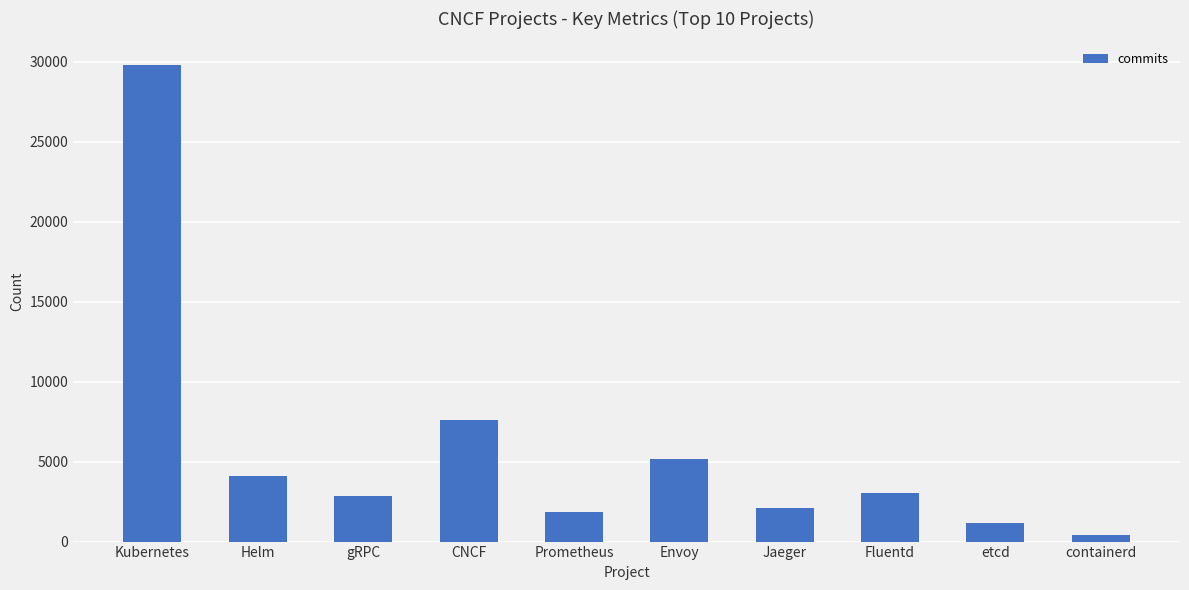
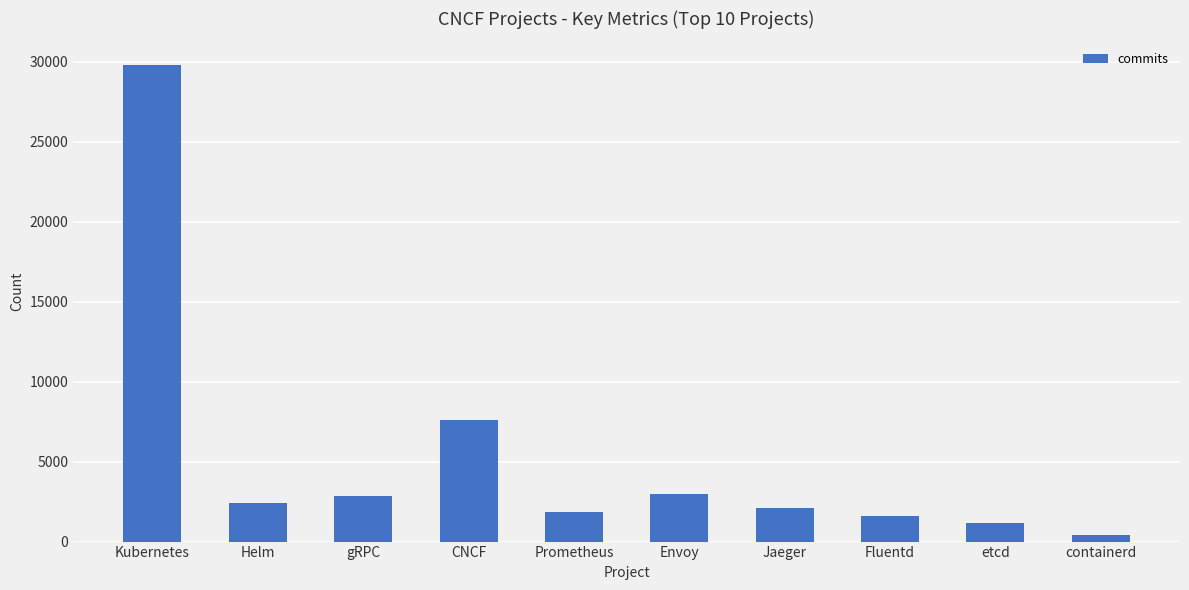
  {
    "Kubernetes": 29800,
-   "Helm": 4100,
+   "Helm": 2400,
    "gRPC": 2900,
    "CNCF": 7600,
    "Prometheus": 1900,
-   "Envoy": 5200,
+   "Envoy": 3000,
    "Jaeger": 2100,
-   "Fluentd": 3100,
+   "Fluentd": 1600,
    "etcd": 1200,
    "containerd": 400
  }
